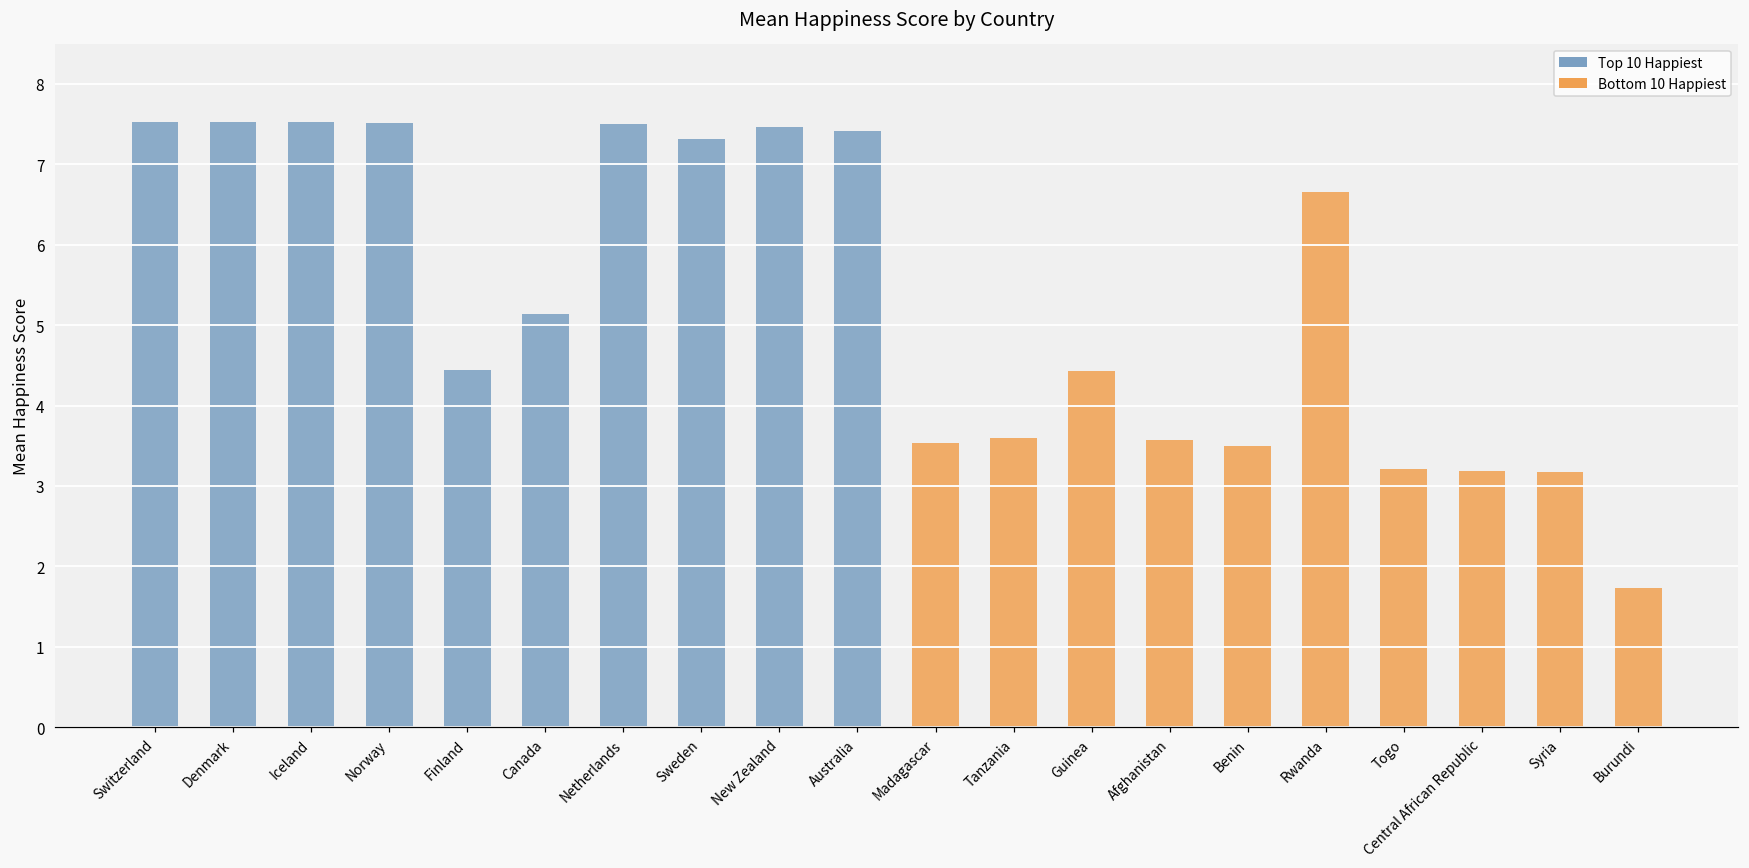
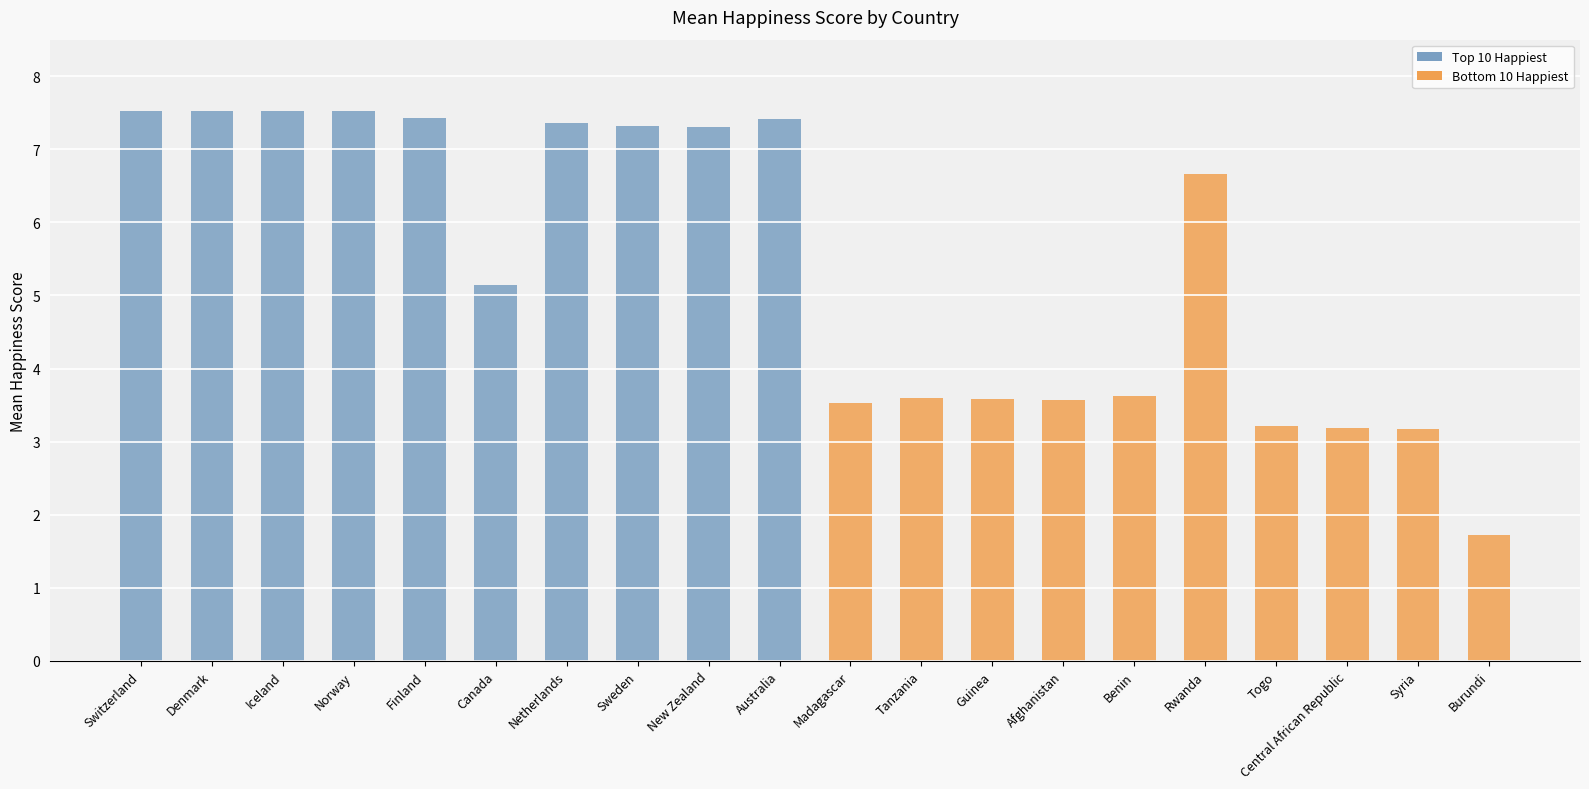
  {
    "Switzerland": 7.5,
    "Denmark": 7.5,
    "Iceland": 7.5,
    "Norway": 7.5,
-   "Finland": 4.4,
+   "Finland": 7.4,
    "Canada": 5.1,
-   "Netherlands": 7.5,
+   "Netherlands": 7.4,
    "Sweden": 7.3,
-   "New Zealand": 7.5,
+   "New Zealand": 7.3,
    "Australia": 7.4,
    "Madagascar": 3.5,
    "Tanzania": 3.6,
-   "Guinea": 4.4,
+   "Guinea": 3.6,
    "Afghanistan": 3.6,
-   "Benin": 3.5,
+   "Benin": 3.6,
    "Rwanda": 6.7,
    "Togo": 3.2,
    "Central African Republic": 3.2,
    "Syria": 3.2,
    "Burundi": 1.7
  }
